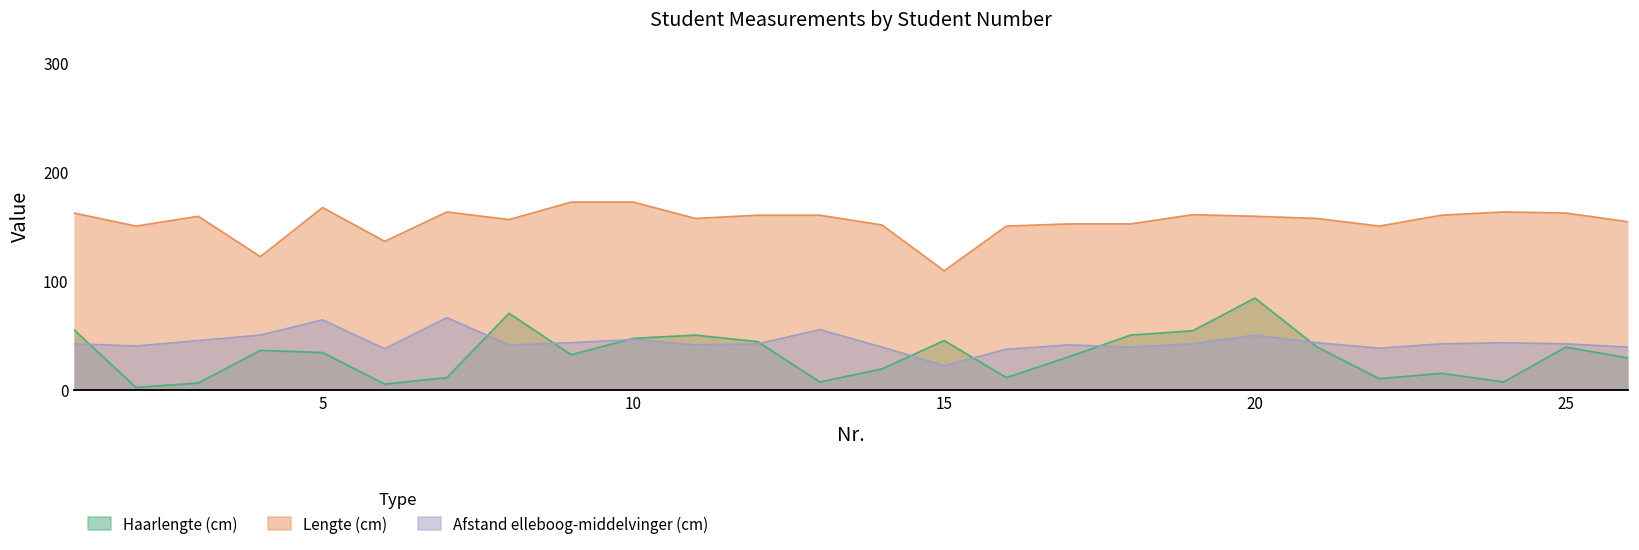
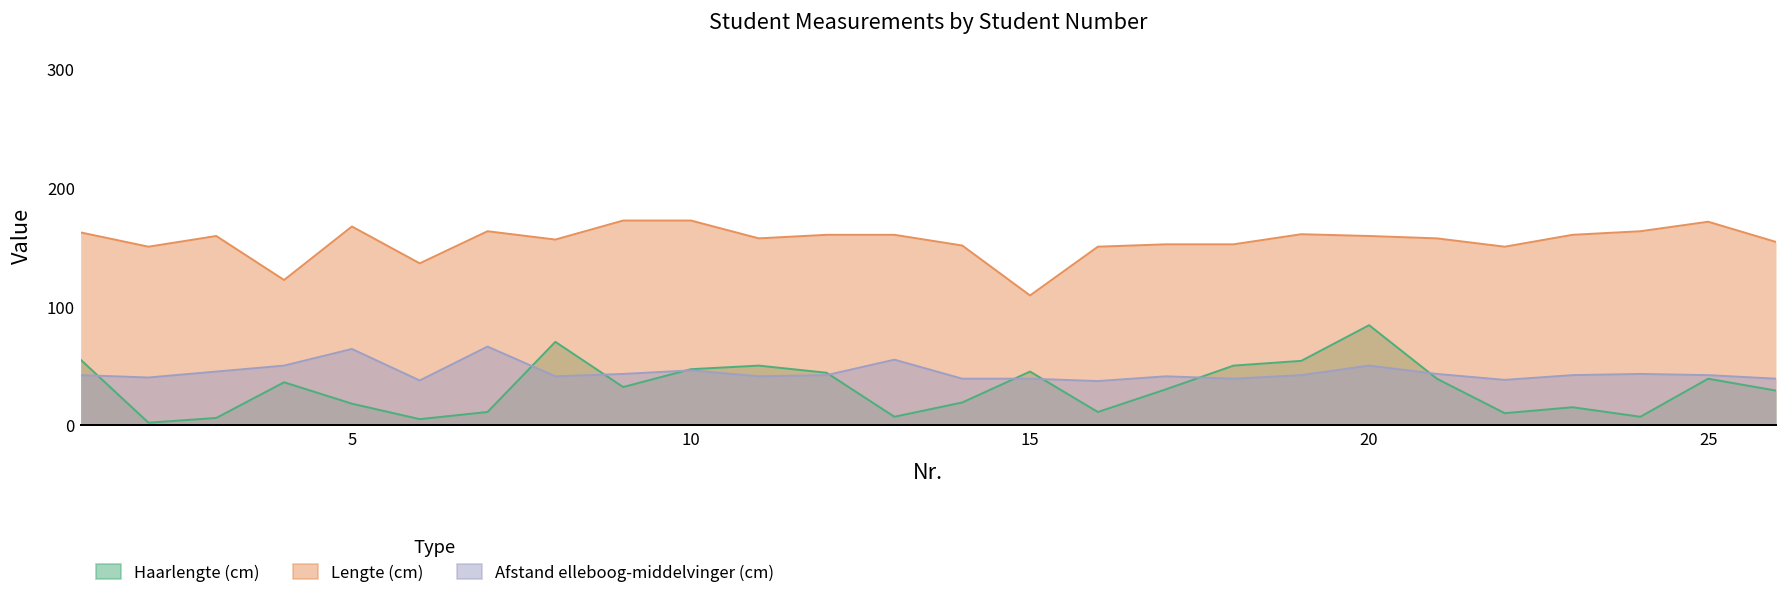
  {
    "Haarlengte (cm)": {
-     "5": 30,
+     "5": 20,
      "15": 50,
      "20": 80,
      "25": 40
    },
    "Lengte (cm)": {
      "5": 170,
      "10": 170,
      "15": 110,
      "20": 160,
-     "25": 160
+     "25": 170
    },
    "Afstand elleboog-middelvinger (cm)": {
      "5": 60,
-     "15": 20,
+     "15": 40,
      "20": 50,
      "25": 40
    }
  }
